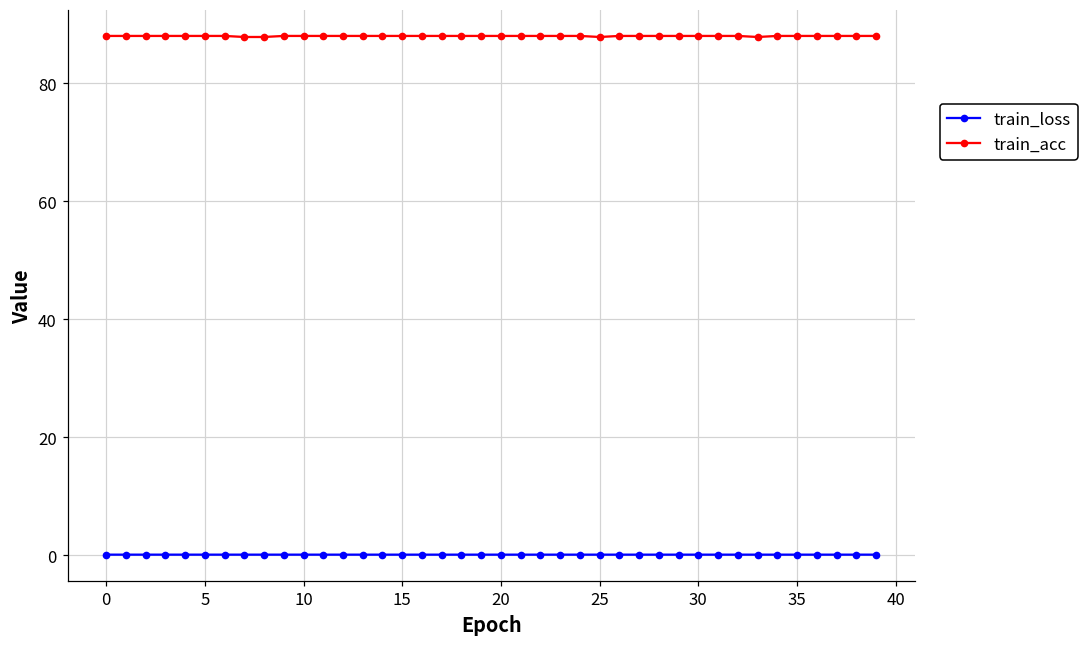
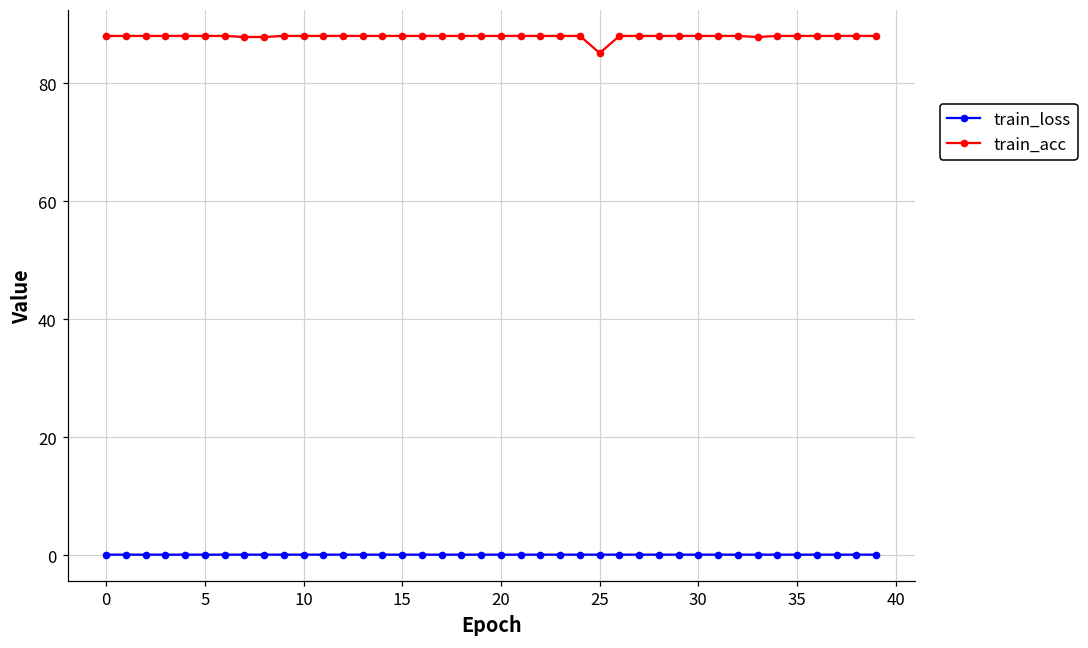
  {
    "train_loss": {
      "0": 0,
      "5": 0,
      "10": 0,
      "15": 0,
      "20": 0,
      "25": 0,
      "30": 0,
      "35": 0
    },
    "train_acc": {
      "0": 88,
      "5": 88,
      "10": 88,
      "15": 88,
      "20": 88,
-     "25": 88,
+     "25": 85,
      "30": 88,
      "35": 88
    }
  }
